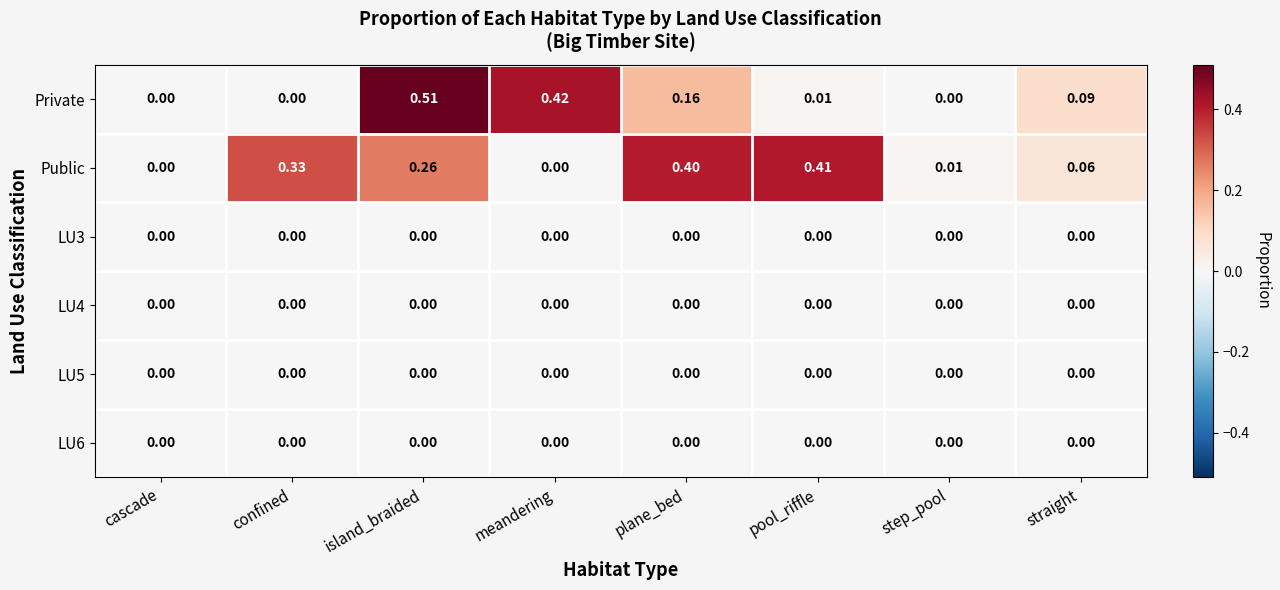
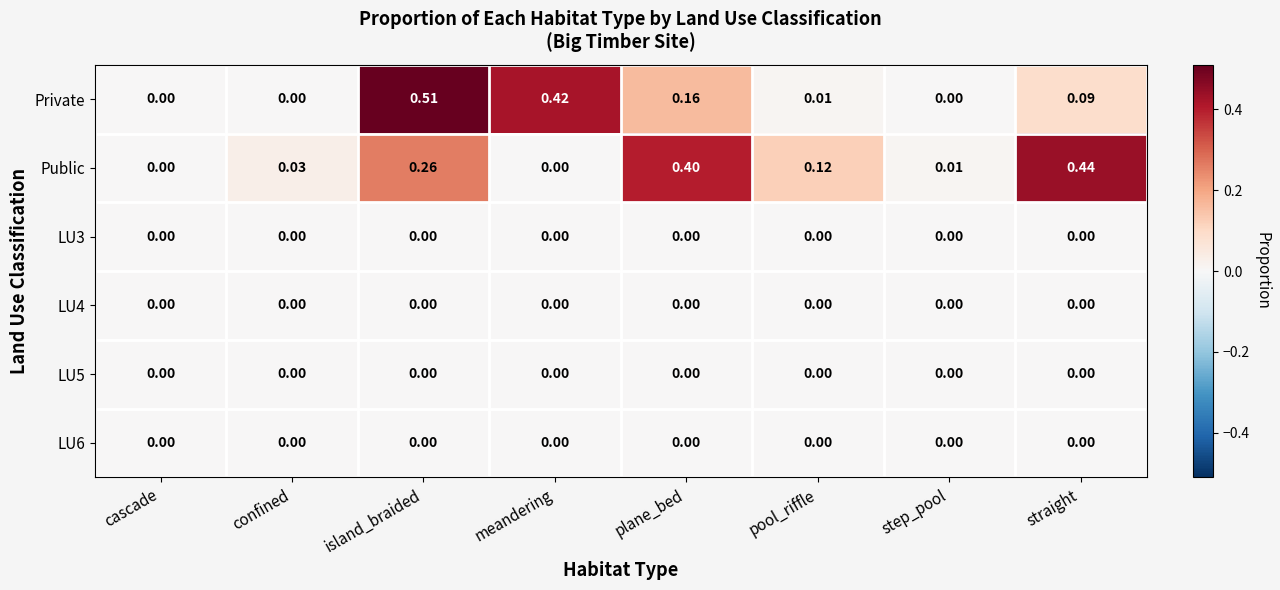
  {
    "Private": {
      "cascade": 0.00,
      "confined": 0.00,
      "island_braided": 0.51,
      "meandering": 0.42,
      "plane_bed": 0.16,
      "pool_riffle": 0.01,
      "step_pool": 0.00,
      "straight": 0.09
    },
    "Public": {
      "cascade": 0.00,
-     "confined": 0.33,
+     "confined": 0.03,
      "island_braided": 0.26,
      "meandering": 0.00,
      "plane_bed": 0.40,
-     "pool_riffle": 0.41,
+     "pool_riffle": 0.12,
      "step_pool": 0.01,
-     "straight": 0.06
+     "straight": 0.44
    },
    "LU3": {
      "cascade": 0.00,
      "confined": 0.00,
      "island_braided": 0.00,
      "meandering": 0.00,
      "plane_bed": 0.00,
      "pool_riffle": 0.00,
      "step_pool": 0.00,
      "straight": 0.00
    },
    "LU4": {
      "cascade": 0.00,
      "confined": 0.00,
      "island_braided": 0.00,
      "meandering": 0.00,
      "plane_bed": 0.00,
      "pool_riffle": 0.00,
      "step_pool": 0.00,
      "straight": 0.00
    },
    "LU5": {
      "cascade": 0.00,
      "confined": 0.00,
      "island_braided": 0.00,
      "meandering": 0.00,
      "plane_bed": 0.00,
      "pool_riffle": 0.00,
      "step_pool": 0.00,
      "straight": 0.00
    },
    "LU6": {
      "cascade": 0.00,
      "confined": 0.00,
      "island_braided": 0.00,
      "meandering": 0.00,
      "plane_bed": 0.00,
      "pool_riffle": 0.00,
      "step_pool": 0.00,
      "straight": 0.00
    }
  }
